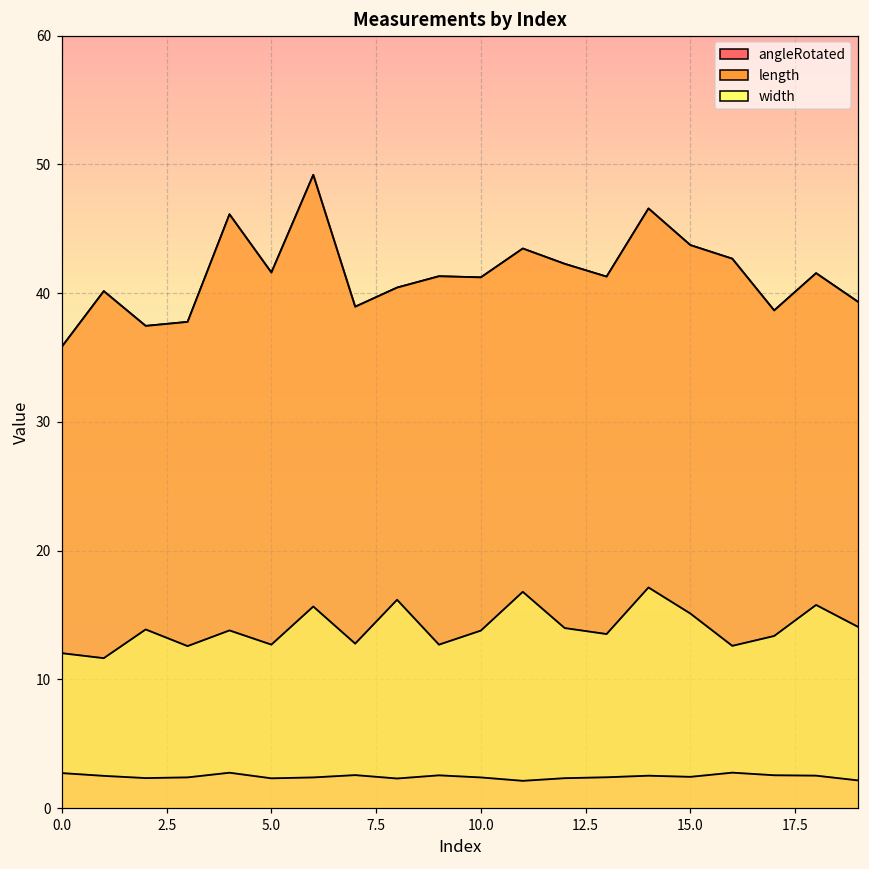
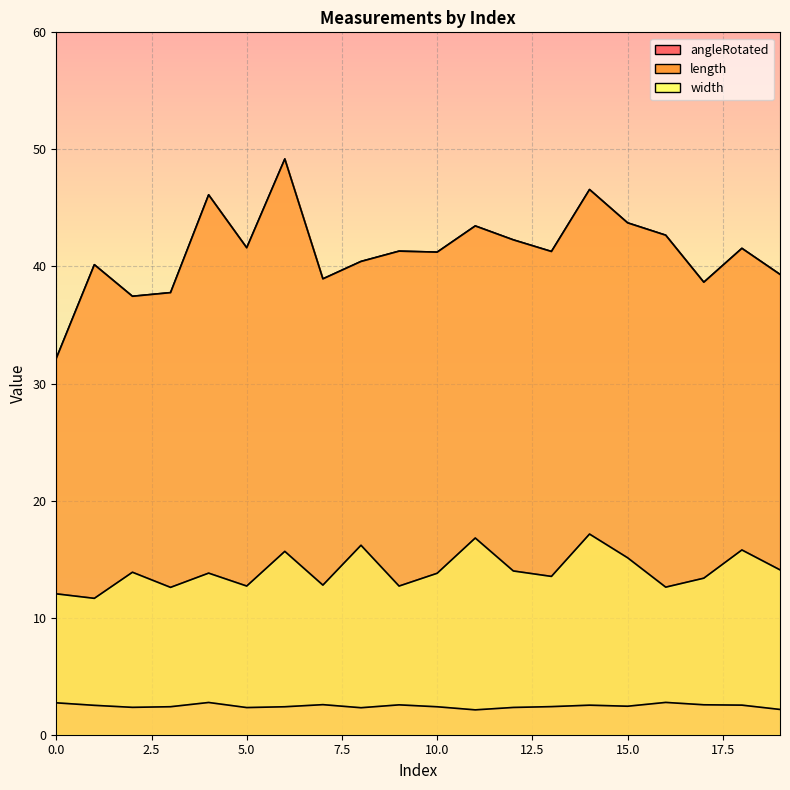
  {
    "angleRotated": {
      "0.0": 2.7,
      "5.0": 2.3,
      "10.0": 2.4,
      "15.0": 2.4
    },
    "length": {
-     "0.0": 35.8,
+     "0.0": 32.1,
      "5.0": 41.6,
      "10.0": 41.2,
      "15.0": 43.7
    },
    "width": {
      "0.0": 12.0,
      "5.0": 12.7,
      "10.0": 13.8,
      "15.0": 15.1
    }
  }
